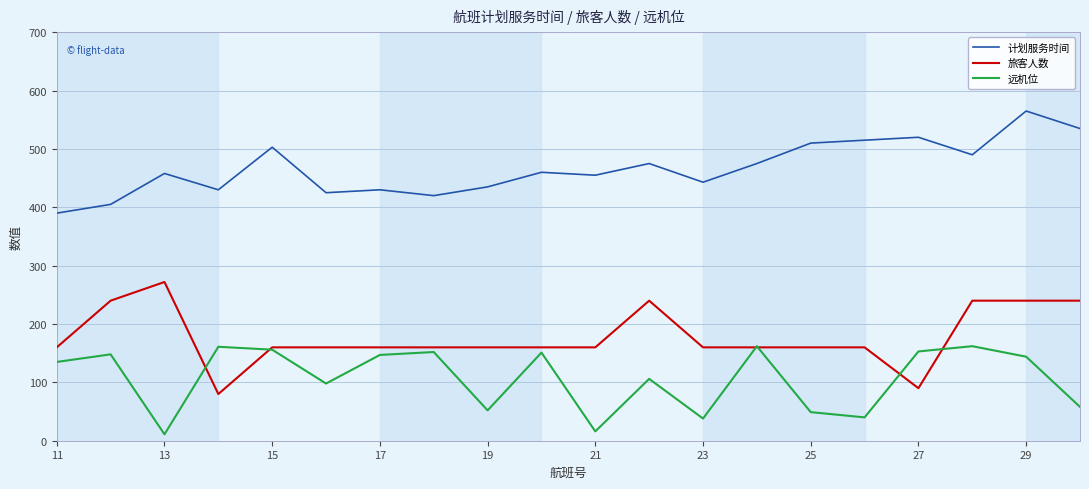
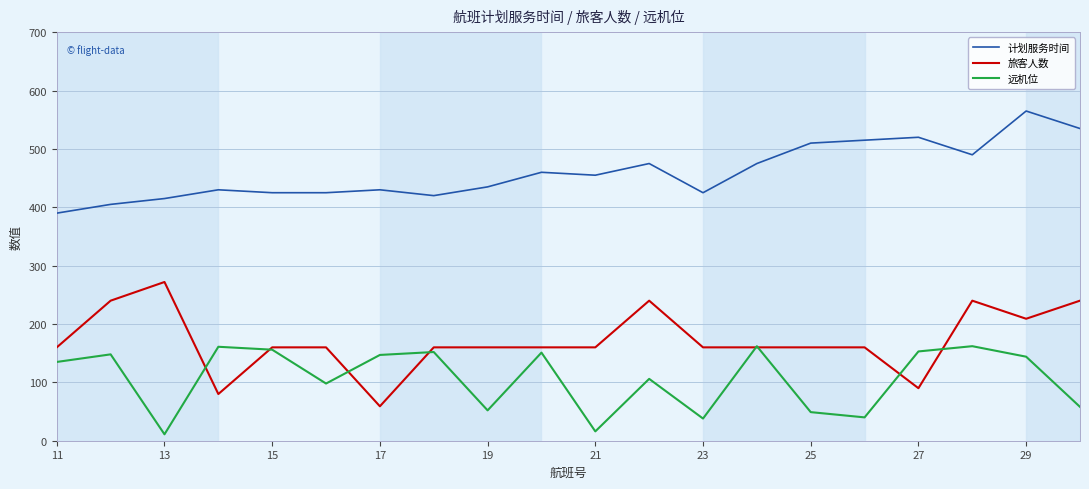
  {
    "计划服务时间": {
      "11": 390,
-     "13": 460,
-     "15": 500,
+     "13": 420,
+     "15": 430,
      "17": 430,
      "19": 440,
      "21": 460,
-     "23": 440,
+     "23": 430,
      "25": 510,
      "27": 520,
      "29": 570
    },
    "旅客人数": {
      "11": 160,
      "13": 270,
-     "17": 160,
+     "17": 60,
      "19": 160,
      "21": 160,
      "23": 160,
      "25": 160,
      "27": 90,
-     "29": 240
+     "29": 210
    },
    "远机位": {
      "11": 140,
      "13": 10,
      "17": 150,
      "19": 50,
      "21": 20,
      "23": 40,
      "25": 50,
      "27": 150,
      "29": 140
    }
  }
